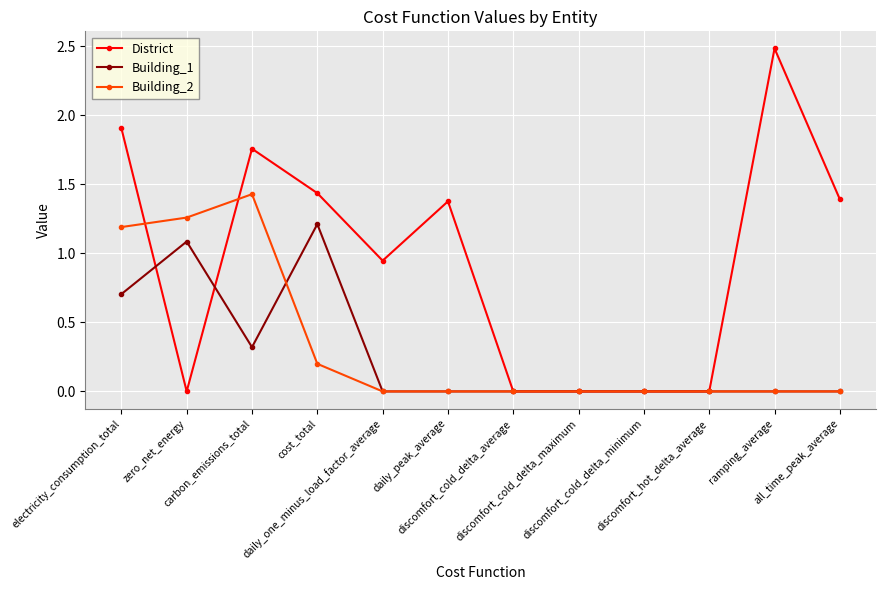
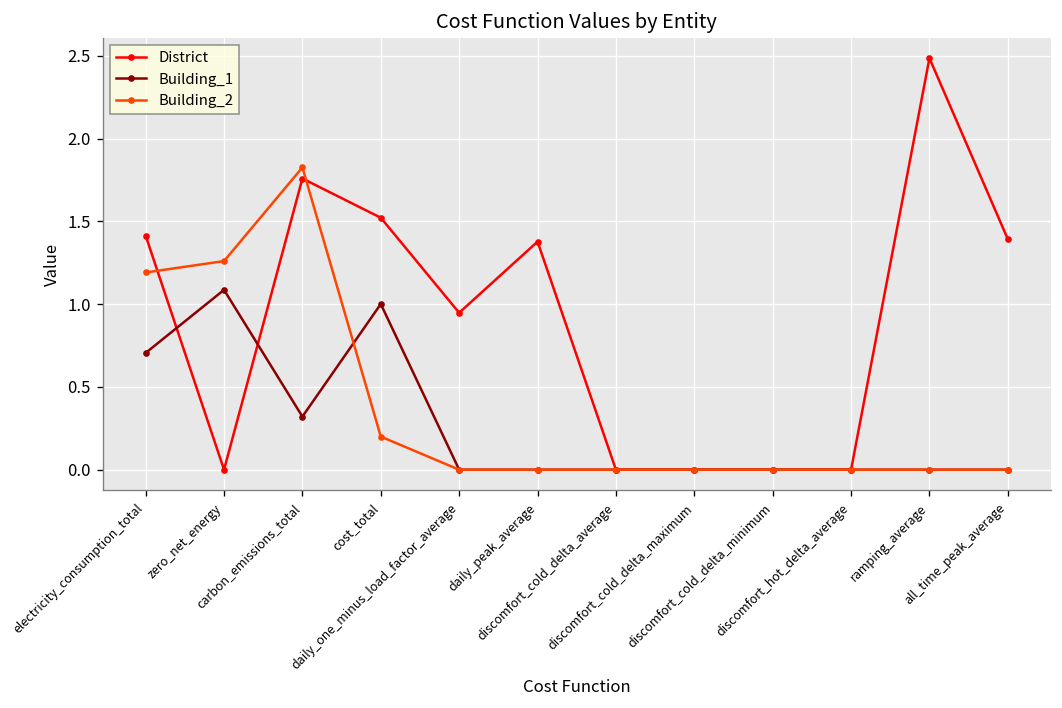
  {
    "District": {
-     "electricity_consumption_total": 1.91,
+     "electricity_consumption_total": 1.41,
      "zero_net_energy": 0.00,
      "carbon_emissions_total": 1.76,
-     "cost_total": 1.44,
+     "cost_total": 1.52,
      "daily_one_minus_load_factor_average": 0.95,
      "daily_peak_average": 1.38,
      "ramping_average": 2.49,
      "all_time_peak_average": 1.39
    },
    "Building_1": {
      "electricity_consumption_total": 0.71,
      "zero_net_energy": 1.09,
      "carbon_emissions_total": 0.32,
-     "cost_total": 1.21
+     "cost_total": 1.00
    },
    "Building_2": {
      "electricity_consumption_total": 1.19,
      "zero_net_energy": 1.26,
-     "carbon_emissions_total": 1.43,
+     "carbon_emissions_total": 1.83,
      "cost_total": 0.20
    }
  }
